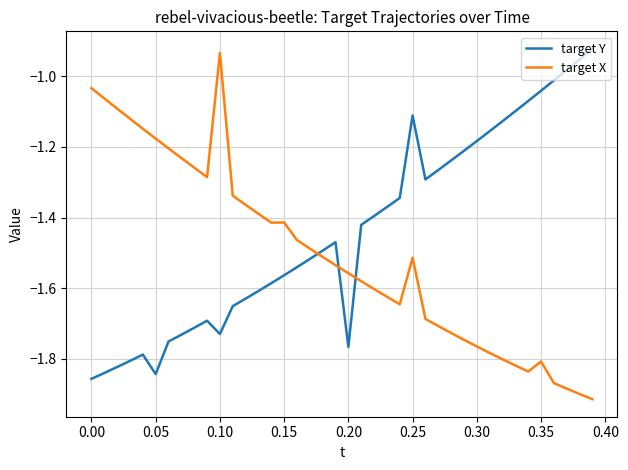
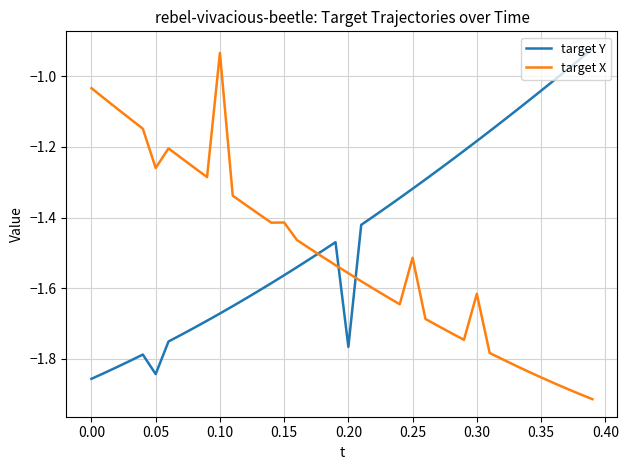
  {
    "target Y": {
      "0.00": -1.86,
      "0.05": -1.84,
-     "0.10": -1.73,
+     "0.10": -1.67,
      "0.15": -1.56,
      "0.20": -1.77,
-     "0.25": -1.11,
+     "0.25": -1.32,
      "0.30": -1.18,
      "0.35": -1.04
    },
    "target X": {
      "0.00": -1.03,
-     "0.05": -1.18,
+     "0.05": -1.26,
      "0.10": -0.93,
      "0.15": -1.41,
      "0.20": -1.56,
      "0.25": -1.51,
-     "0.30": -1.77,
-     "0.35": -1.81
+     "0.30": -1.62,
+     "0.35": -1.85
    }
  }
